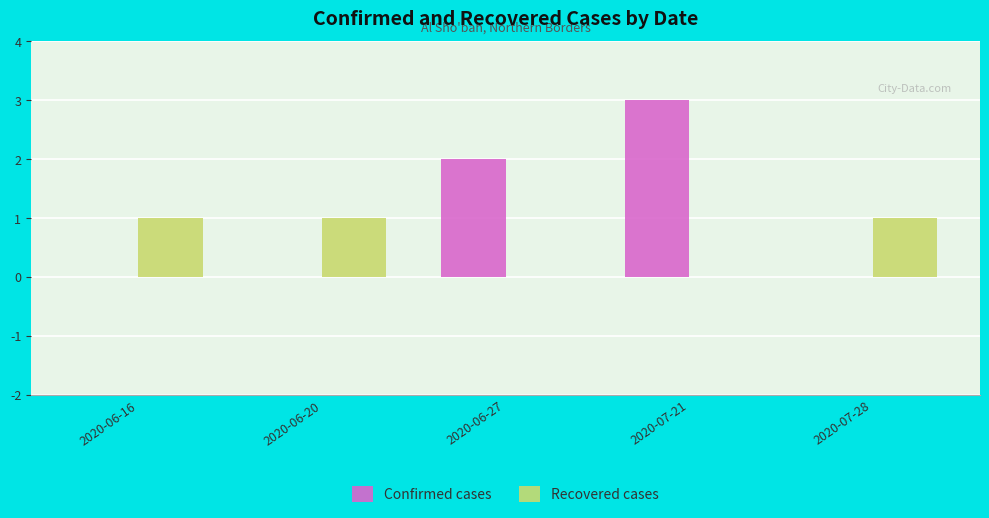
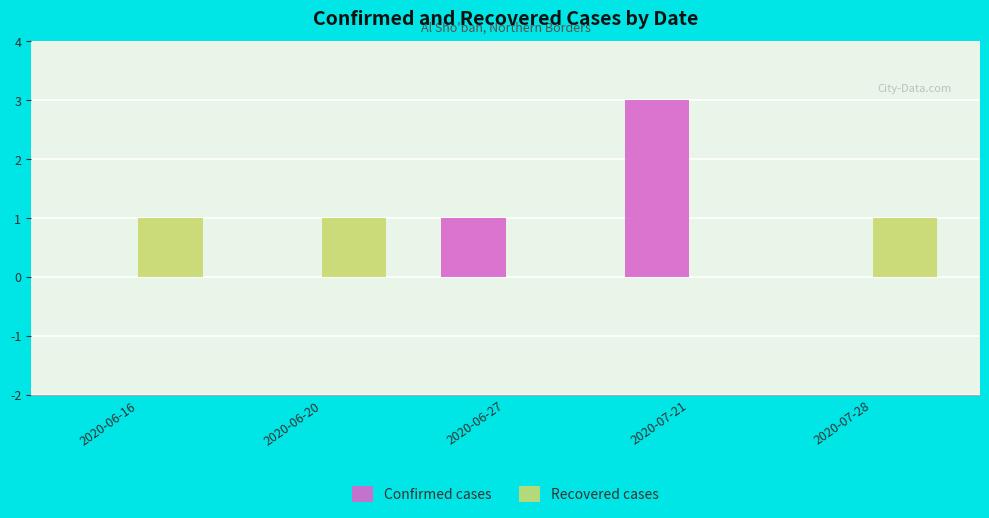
  {
    "Confirmed cases": {
      "2020-06-16": 0,
      "2020-06-20": 0,
-     "2020-06-27": 2,
+     "2020-06-27": 1,
      "2020-07-21": 3,
      "2020-07-28": 0
    },
    "Recovered cases": {
      "2020-06-16": 1,
      "2020-06-20": 1,
      "2020-06-27": 0,
      "2020-07-21": 0,
      "2020-07-28": 1
    }
  }
